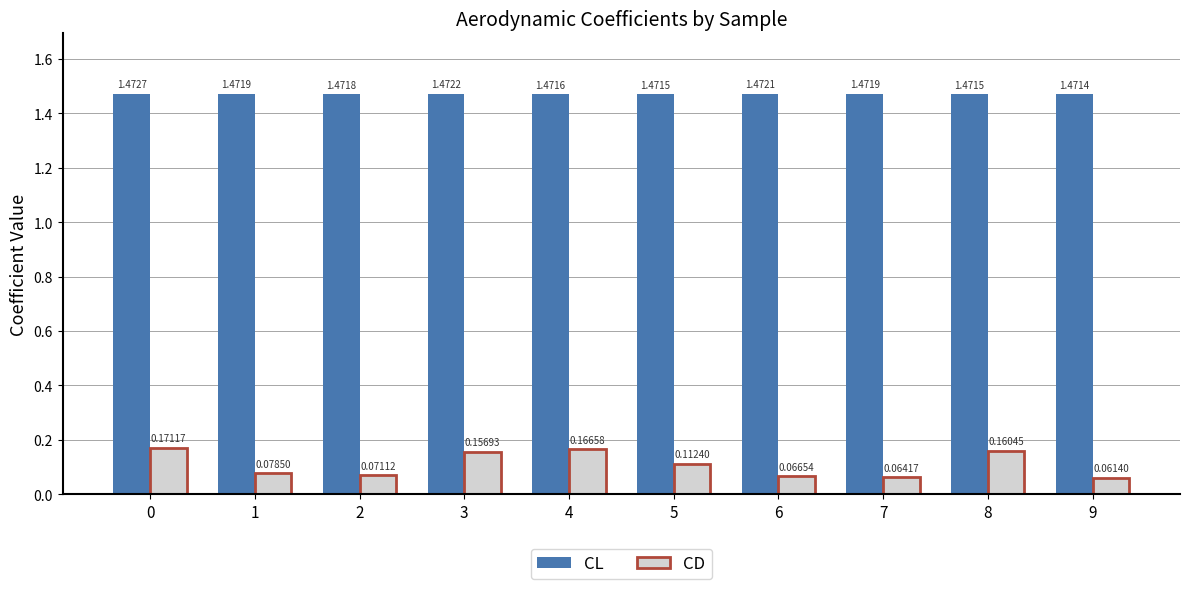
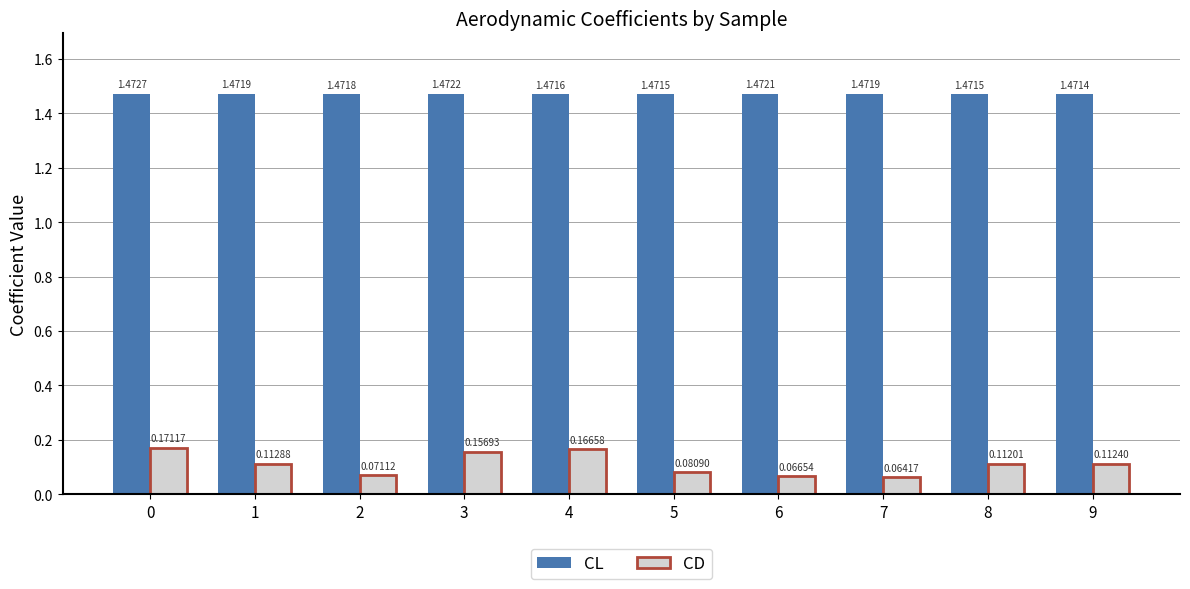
  {
    "CL": {
      "0": 1.4727,
      "1": 1.4719,
      "2": 1.4718,
      "3": 1.4722,
      "4": 1.4716,
      "5": 1.4715,
      "6": 1.4721,
      "7": 1.4719,
      "8": 1.4715,
      "9": 1.4714
    },
    "CD": {
      "0": 0.17117,
-     "1": 0.07850,
+     "1": 0.11288,
      "2": 0.07112,
      "3": 0.15693,
      "4": 0.16658,
-     "5": 0.11240,
+     "5": 0.08090,
      "6": 0.06654,
      "7": 0.06417,
-     "8": 0.16045,
-     "9": 0.06140
+     "8": 0.11201,
+     "9": 0.11240
    }
  }
